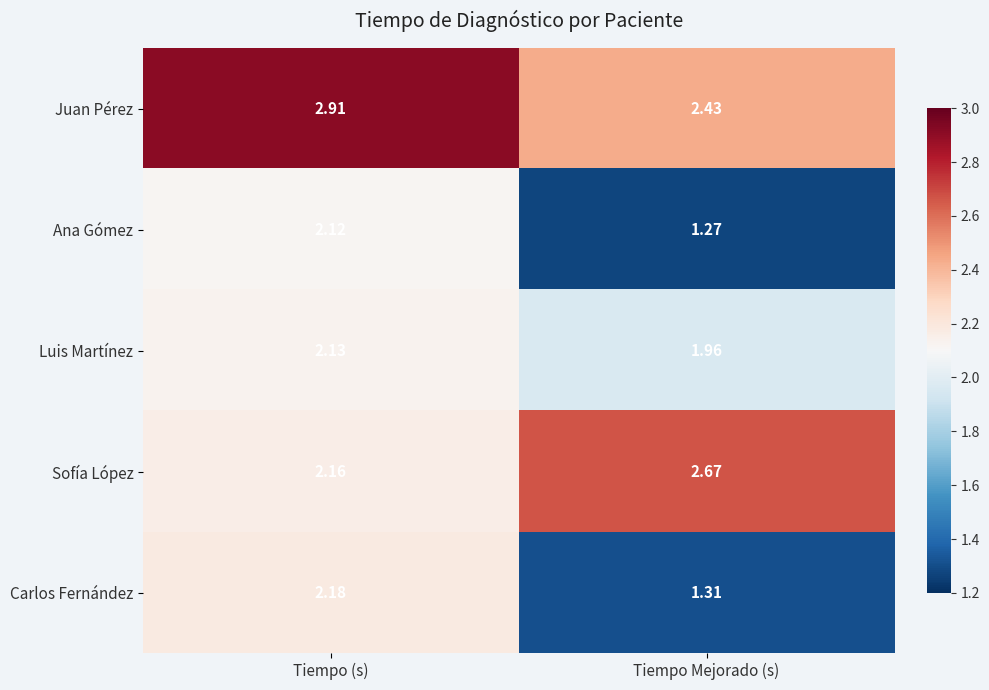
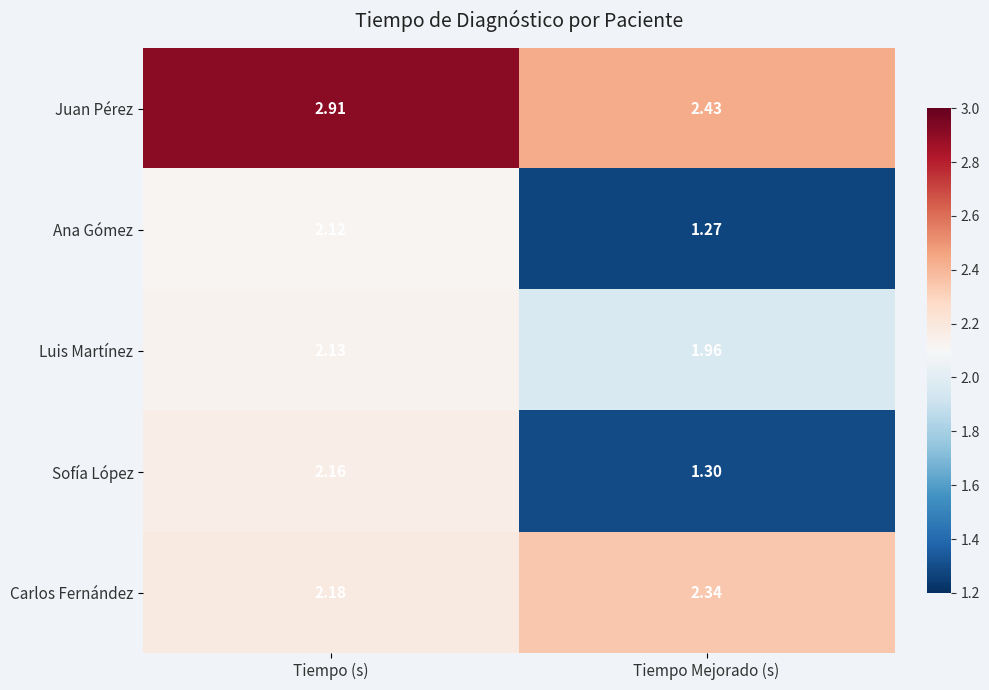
  {
    "Juan Pérez": {
      "Tiempo (s)": 2.91,
      "Tiempo Mejorado (s)": 2.43
    },
    "Ana Gómez": {
      "Tiempo Mejorado (s)": 1.27
    },
    "Sofía López": {
-     "Tiempo Mejorado (s)": 2.67
+     "Tiempo Mejorado (s)": 1.30
    },
    "Carlos Fernández": {
-     "Tiempo Mejorado (s)": 1.31
+     "Tiempo Mejorado (s)": 2.34
    }
  }
